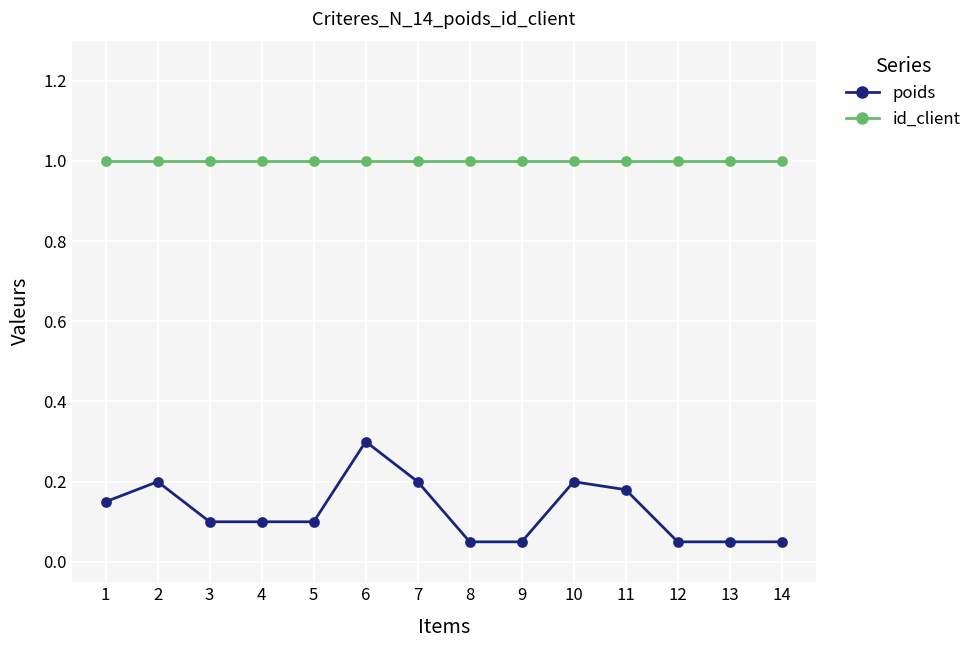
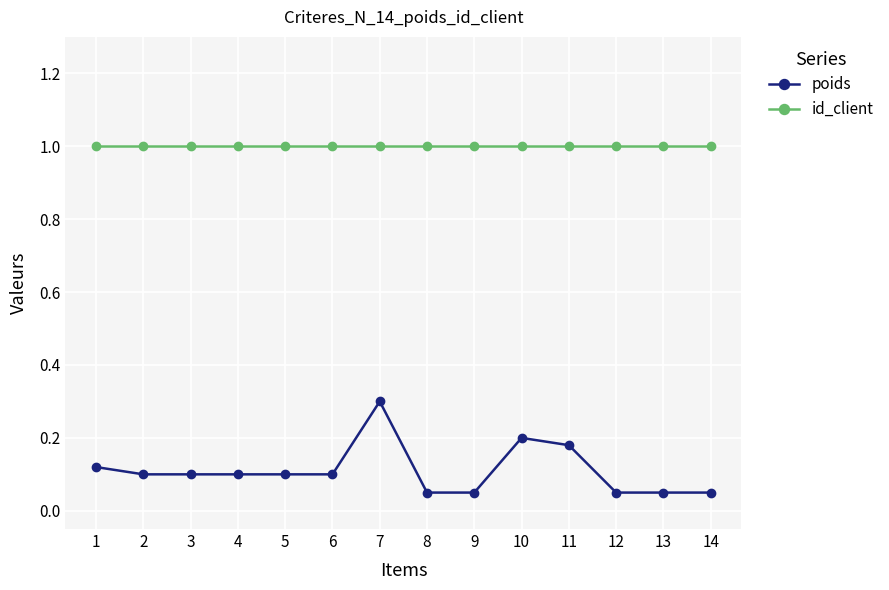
  {
    "poids": {
-     "1": 0.15,
-     "2": 0.2,
+     "1": 0.12,
+     "2": 0.1,
      "3": 0.10,
      "4": 0.10,
      "5": 0.10,
-     "6": 0.3,
-     "7": 0.2,
+     "6": 0.1,
+     "7": 0.3,
      "8": 0.05,
      "9": 0.05,
      "10": 0.20,
      "11": 0.18,
      "12": 0.05,
      "13": 0.05,
      "14": 0.05
    },
    "id_client": {
      "1": 1.00,
      "2": 1.00,
      "3": 1.00,
      "4": 1.00,
      "5": 1.00,
      "6": 1.00,
      "7": 1.00,
      "8": 1.00,
      "9": 1.00,
      "10": 1.00,
      "11": 1.00,
      "12": 1.00,
      "13": 1.00,
      "14": 1.00
    }
  }
